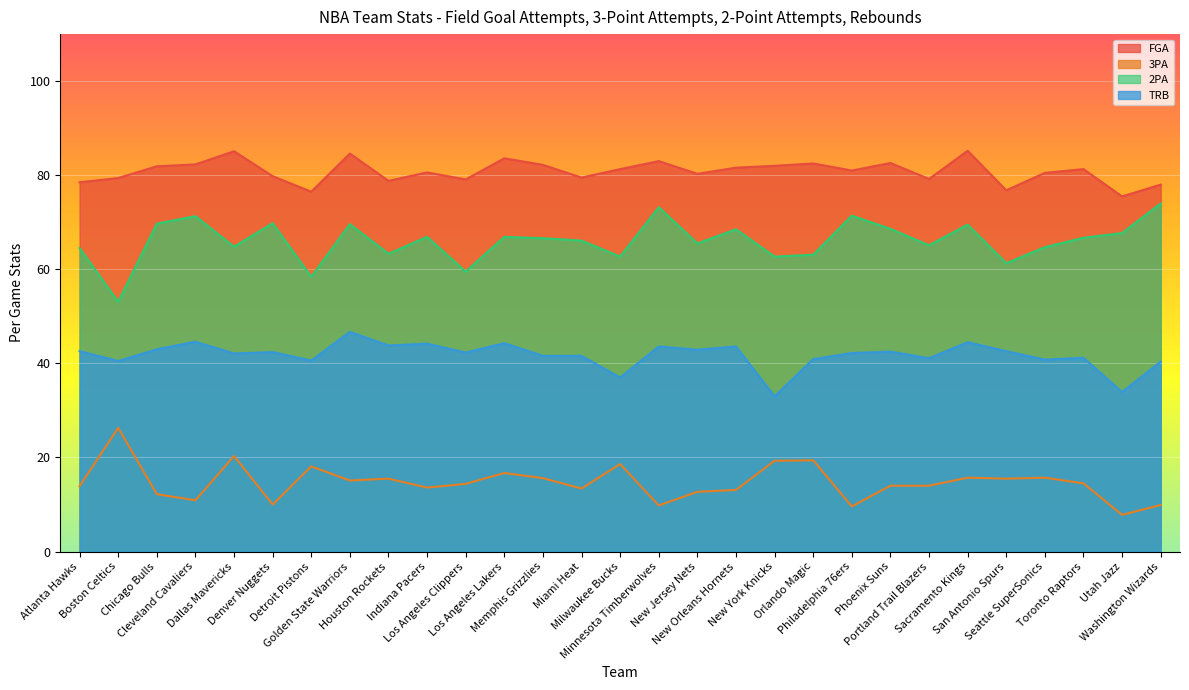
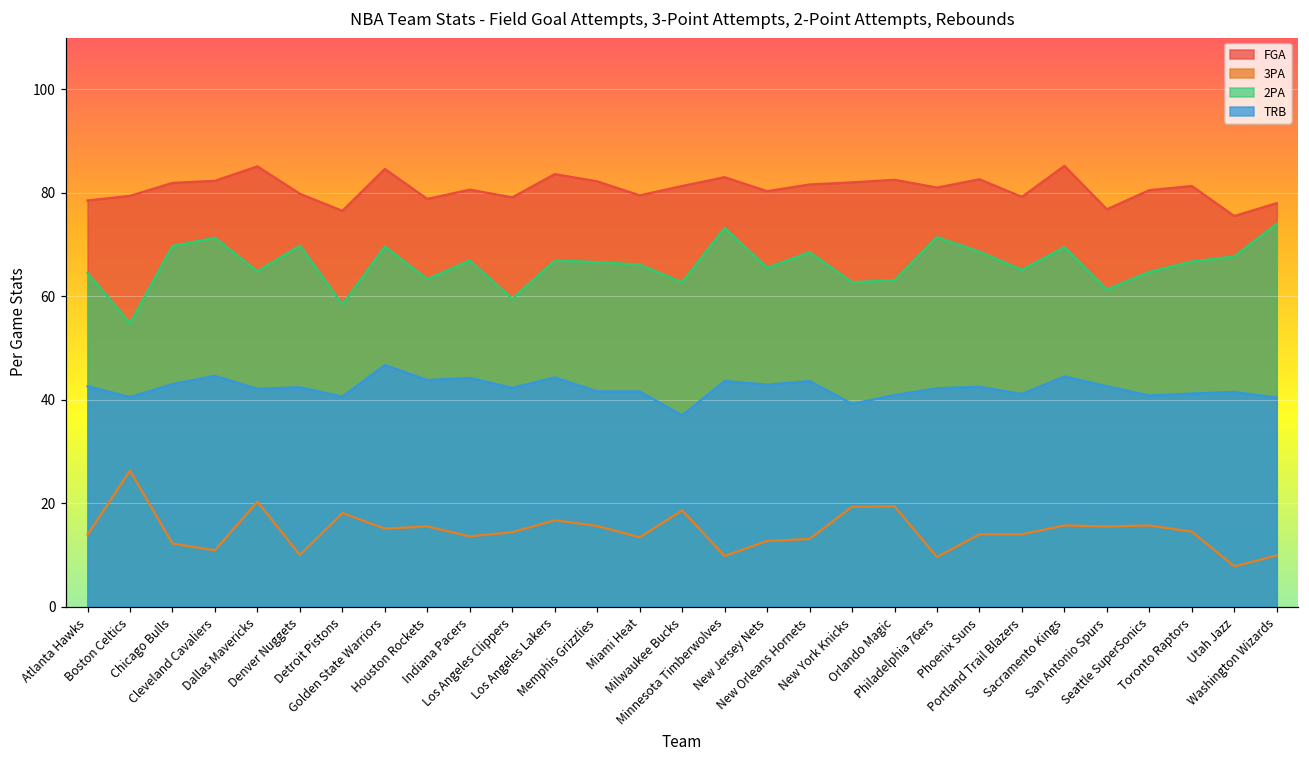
  {
    "2PA": {
      "Atlanta Hawks": 65,
-     "Boston Celtics": 53,
+     "Boston Celtics": 55,
      "Chicago Bulls": 70,
      "Cleveland Cavaliers": 71,
      "Dallas Mavericks": 65,
      "Denver Nuggets": 70,
      "Detroit Pistons": 58,
      "Golden State Warriors": 70,
      "Houston Rockets": 63,
      "Indiana Pacers": 67,
      "Los Angeles Clippers": 60,
      "Los Angeles Lakers": 67,
      "Memphis Grizzlies": 67,
      "Miami Heat": 66,
      "Milwaukee Bucks": 63,
      "Minnesota Timberwolves": 73,
      "New Jersey Nets": 66,
      "New Orleans Hornets": 69,
      "New York Knicks": 63,
      "Orlando Magic": 63,
      "Philadelphia 76ers": 71,
      "Phoenix Suns": 69,
      "Portland Trail Blazers": 65,
      "Sacramento Kings": 70,
      "San Antonio Spurs": 61,
      "Seattle SuperSonics": 65,
      "Toronto Raptors": 67,
      "Utah Jazz": 68,
      "Washington Wizards": 74
    },
    "TRB": {
      "Atlanta Hawks": 43,
      "Boston Celtics": 41,
      "Chicago Bulls": 43,
      "Cleveland Cavaliers": 45,
      "Dallas Mavericks": 42,
      "Denver Nuggets": 42,
      "Detroit Pistons": 41,
      "Golden State Warriors": 47,
      "Houston Rockets": 44,
      "Indiana Pacers": 44,
      "Los Angeles Clippers": 42,
      "Los Angeles Lakers": 44,
      "Memphis Grizzlies": 42,
      "Miami Heat": 42,
      "Milwaukee Bucks": 37,
      "Minnesota Timberwolves": 44,
      "New Jersey Nets": 43,
      "New Orleans Hornets": 44,
-     "New York Knicks": 33,
+     "New York Knicks": 39,
      "Orlando Magic": 41,
      "Philadelphia 76ers": 42,
      "Phoenix Suns": 43,
      "Portland Trail Blazers": 41,
      "Sacramento Kings": 45,
      "San Antonio Spurs": 43,
      "Seattle SuperSonics": 41,
      "Toronto Raptors": 41,
-     "Utah Jazz": 34,
+     "Utah Jazz": 42,
      "Washington Wizards": 40
    }
  }
